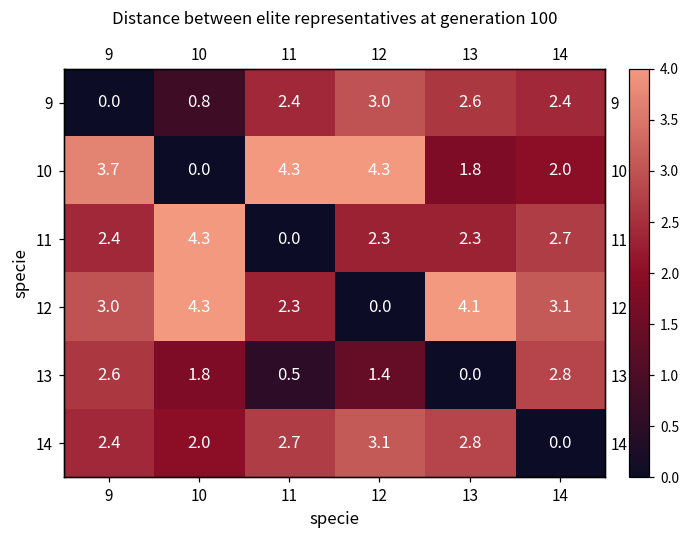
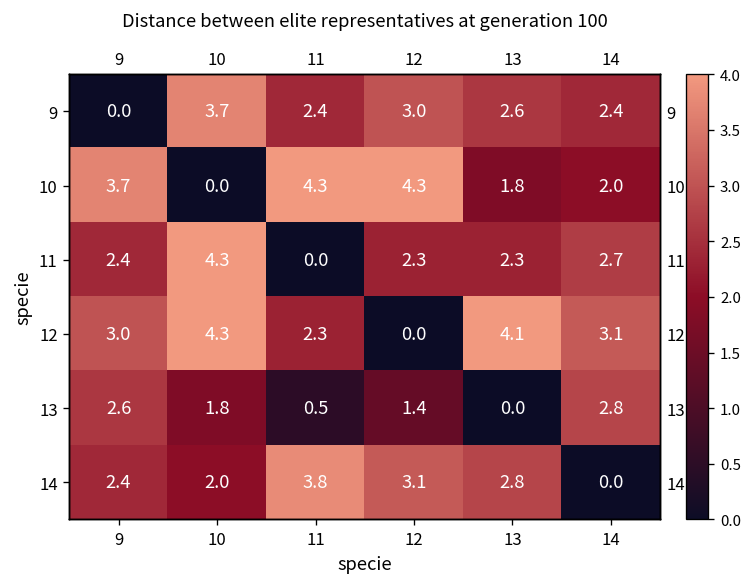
  {
    "9": {
      "9": 0.0,
-     "10": 0.8,
+     "10": 3.7,
      "11": 2.4,
      "12": 3.0,
      "13": 2.6,
      "14": 2.4
    },
    "10": {
      "9": 3.7,
      "10": 0.0,
      "11": 4.3,
      "12": 4.3,
      "13": 1.8,
      "14": 2.0
    },
    "11": {
      "9": 2.4,
      "10": 4.3,
      "11": 0.0,
      "12": 2.3,
      "13": 2.3,
      "14": 2.7
    },
    "12": {
      "9": 3.0,
      "10": 4.3,
      "11": 2.3,
      "12": 0.0,
      "13": 4.1,
      "14": 3.1
    },
    "13": {
      "9": 2.6,
      "10": 1.8,
      "11": 0.5,
      "12": 1.4,
      "13": 0.0,
      "14": 2.8
    },
    "14": {
      "9": 2.4,
      "10": 2.0,
-     "11": 2.7,
+     "11": 3.8,
      "12": 3.1,
      "13": 2.8,
      "14": 0.0
    }
  }
